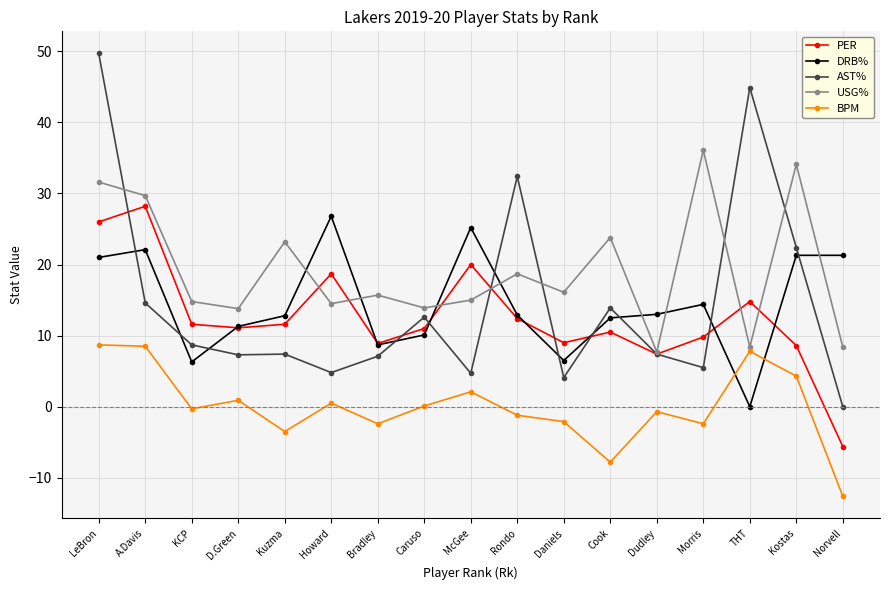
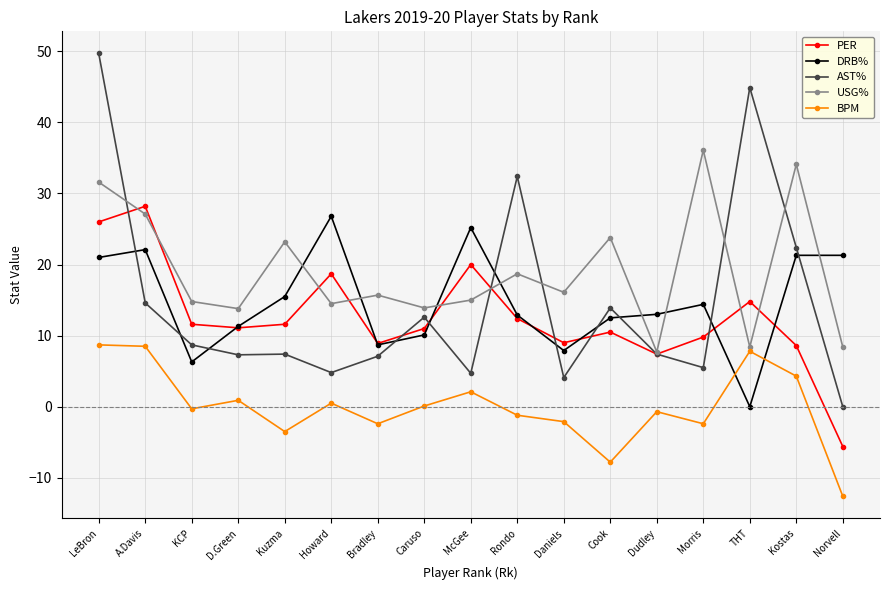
  {
    "PER": {
      "LeBron": 26,
      "A.Davis": 28,
      "KCP": 12,
      "Kuzma": 12,
      "Howard": 19,
      "Caruso": 11,
      "McGee": 20,
      "Rondo": 12,
      "Daniels": 9,
      "Cook": 11,
      "Morris": 10,
      "THT": 15,
      "Kostas": 9,
      "Norvell": -6
    },
    "DRB%": {
      "LeBron": 21,
      "A.Davis": 22,
      "KCP": 6,
-     "Kuzma": 13,
+     "Kuzma": 16,
      "Howard": 27,
      "Caruso": 10,
      "McGee": 25,
      "Rondo": 13,
-     "Daniels": 7,
+     "Daniels": 8,
      "Cook": 13,
      "Dudley": 13,
      "Morris": 14,
      "THT": 0,
      "Kostas": 21,
      "Norvell": 21
    },
    "AST%": {
      "LeBron": 50,
      "A.Davis": 15,
      "KCP": 9,
      "D.Green": 7,
      "Kuzma": 7,
      "Howard": 5,
      "Bradley": 7,
      "Caruso": 13,
      "McGee": 5,
      "Rondo": 32,
      "Daniels": 4,
      "Cook": 14,
      "Morris": 6,
      "THT": 45,
      "Kostas": 22,
      "Norvell": 0
    },
    "USG%": {
      "LeBron": 32,
-     "A.Davis": 30,
+     "A.Davis": 27,
      "KCP": 15,
      "D.Green": 14,
      "Kuzma": 23,
      "Howard": 15,
      "Bradley": 16,
      "Caruso": 14,
      "McGee": 15,
      "Rondo": 19,
      "Daniels": 16,
      "Cook": 24,
      "Morris": 36,
      "THT": 8,
      "Kostas": 34,
      "Norvell": 8
    },
    "BPM": {
      "LeBron": 9,
      "A.Davis": 9,
      "KCP": 0,
      "D.Green": 1,
      "Kuzma": -4,
      "Howard": 1,
      "Bradley": -2,
      "Caruso": 0,
      "McGee": 2,
      "Rondo": -1,
      "Daniels": -2,
      "Cook": -8,
      "Dudley": -1,
      "Morris": -2,
      "THT": 8,
      "Kostas": 4,
      "Norvell": -13
    }
  }
